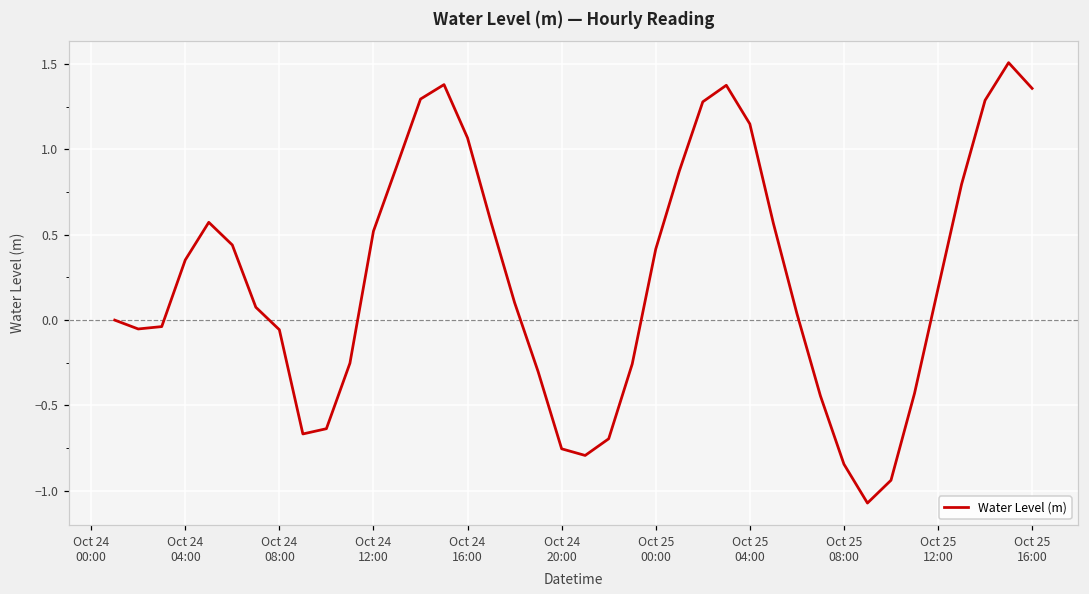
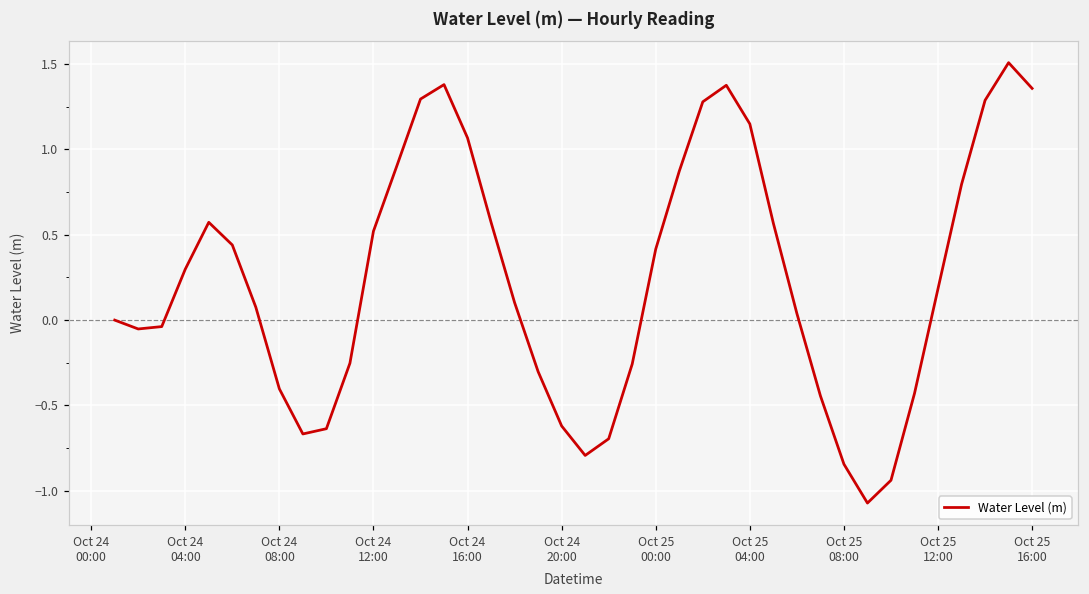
  {
-   "Oct 24 04:00": 0.35,
-   "Oct 24 08:00": -0.06,
+   "Oct 24 04:00": 0.30,
+   "Oct 24 08:00": -0.40,
    "Oct 24 12:00": 0.52,
    "Oct 24 16:00": 1.07,
-   "Oct 24 20:00": -0.75,
+   "Oct 24 20:00": -0.62,
    "Oct 25 00:00": 0.42,
    "Oct 25 04:00": 1.15,
    "Oct 25 08:00": -0.84,
    "Oct 25 12:00": 0.18,
    "Oct 25 16:00": 1.36
  }
